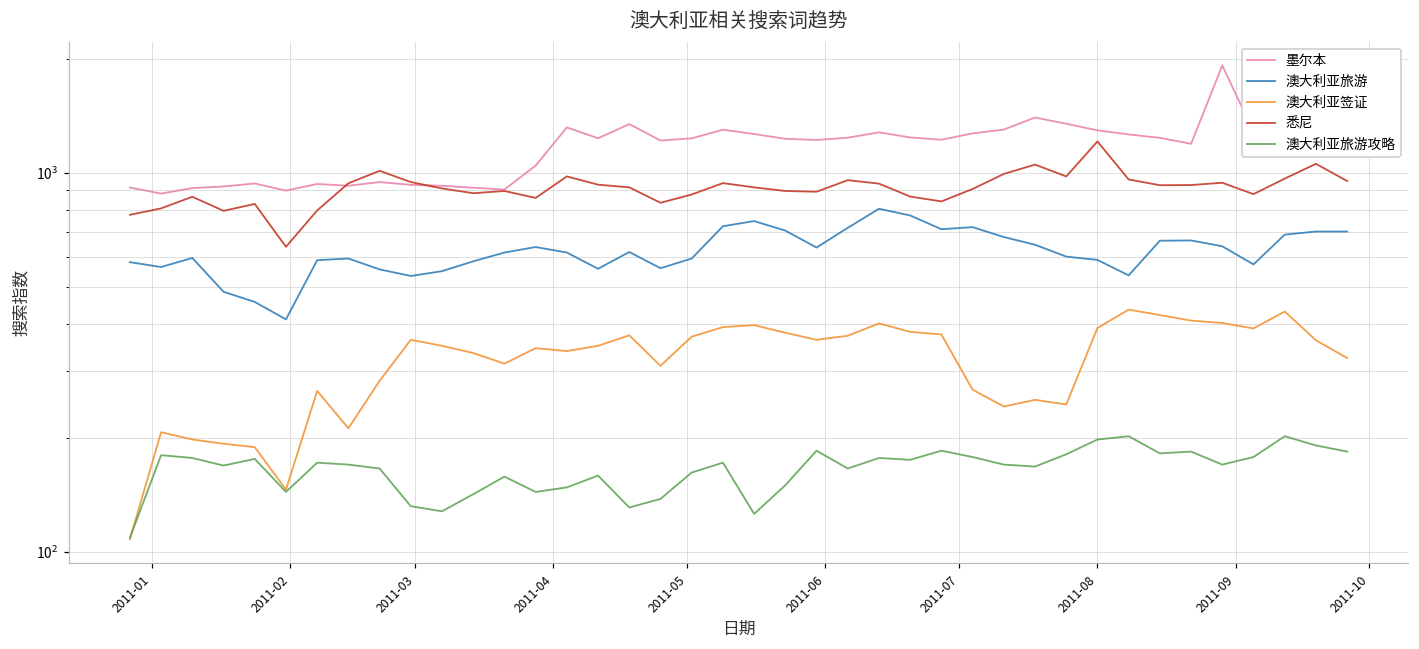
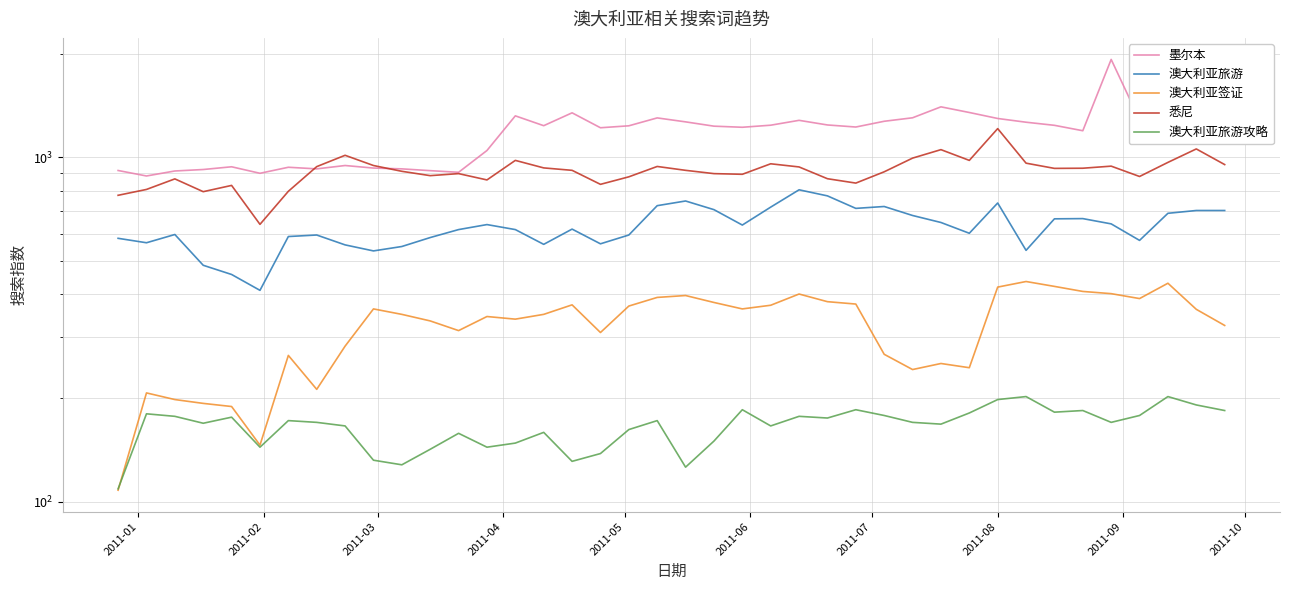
  {
    "墨尔本": {
      "2011-08": 1300
    },
    "澳大利亚旅游": {
-     "2011-08": 590
+     "2011-08": 740
    },
    "澳大利亚签证": {
-     "2011-08": 390
+     "2011-08": 420
    },
    "悉尼": {
      "2011-08": 1210
    },
    "澳大利亚旅游攻略": {
      "2011-08": 200
    }
  }
